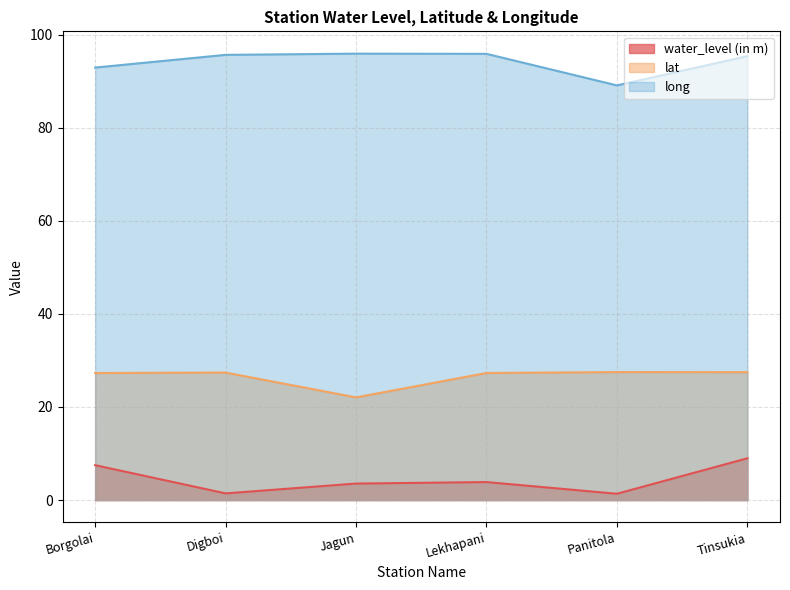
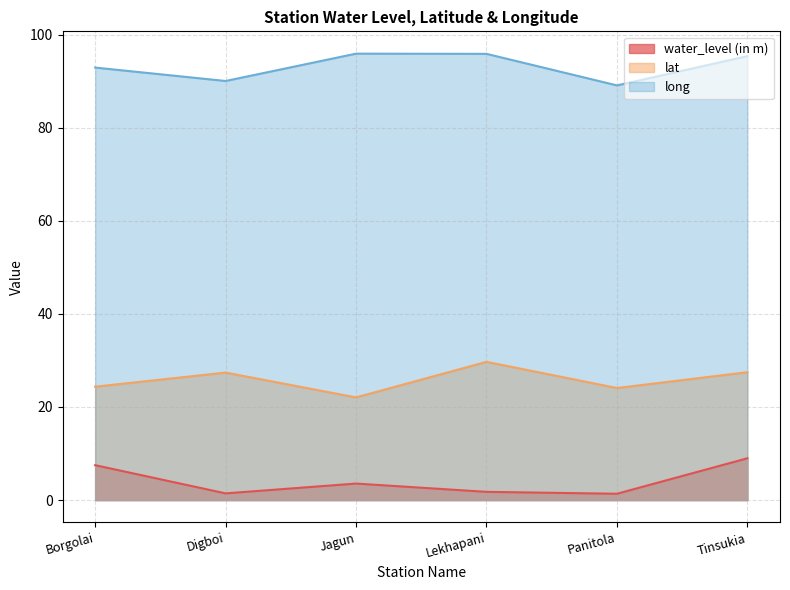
  {
    "water_level (in m)": {
      "Borgolai": 8,
      "Digboi": 1,
      "Jagun": 4,
-     "Lekhapani": 4,
+     "Lekhapani": 2,
      "Panitola": 1,
      "Tinsukia": 9
    },
    "lat": {
-     "Borgolai": 27,
+     "Borgolai": 24,
      "Digboi": 27,
      "Jagun": 22,
-     "Lekhapani": 27,
-     "Panitola": 27,
+     "Lekhapani": 30,
+     "Panitola": 24,
      "Tinsukia": 27
    },
    "long": {
      "Borgolai": 93,
-     "Digboi": 96,
+     "Digboi": 90,
      "Jagun": 96,
      "Lekhapani": 96,
      "Panitola": 89
    }
  }
